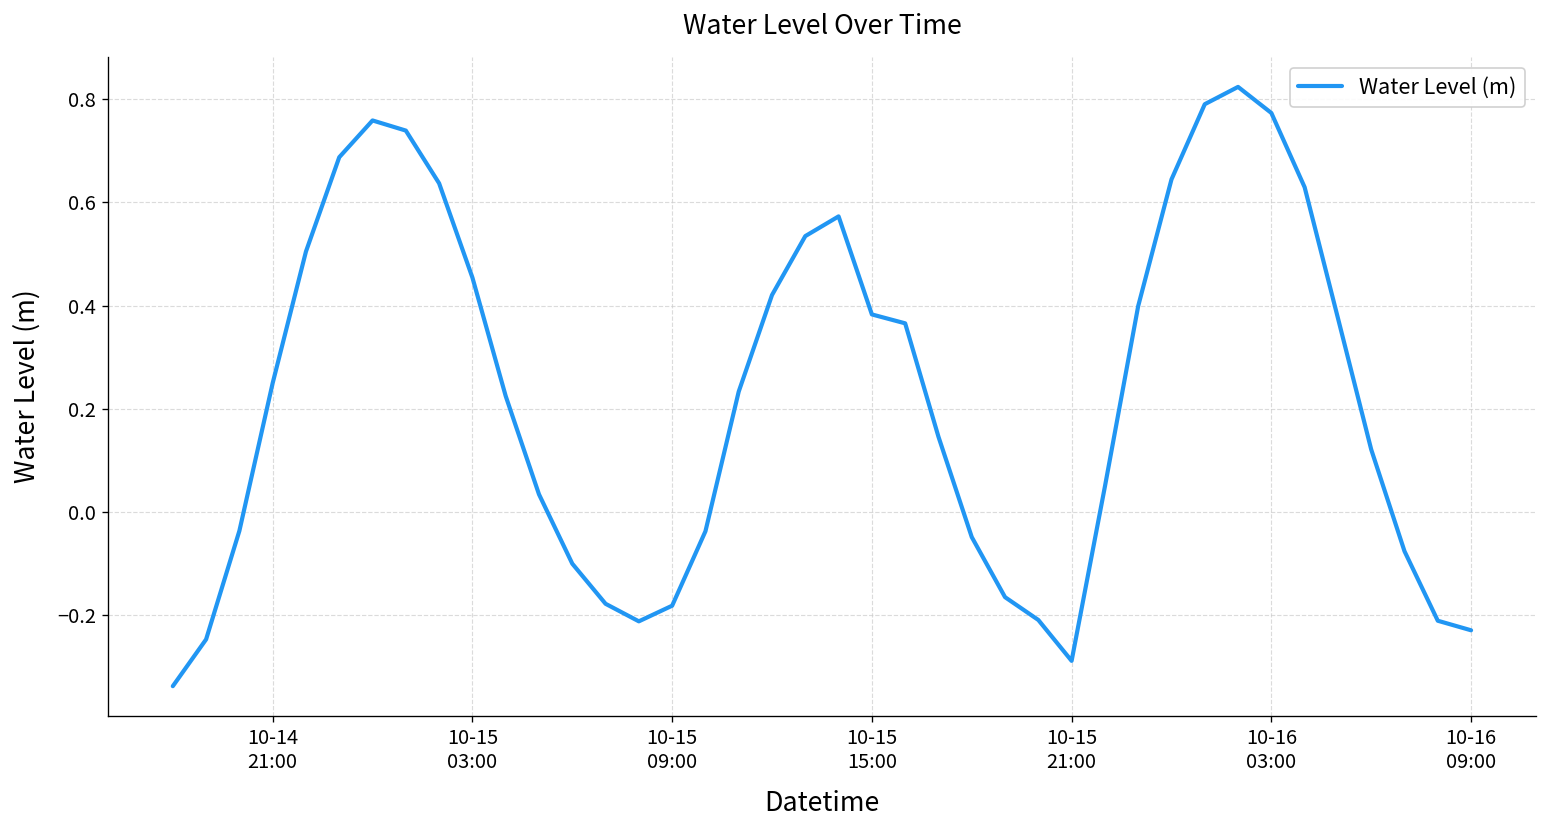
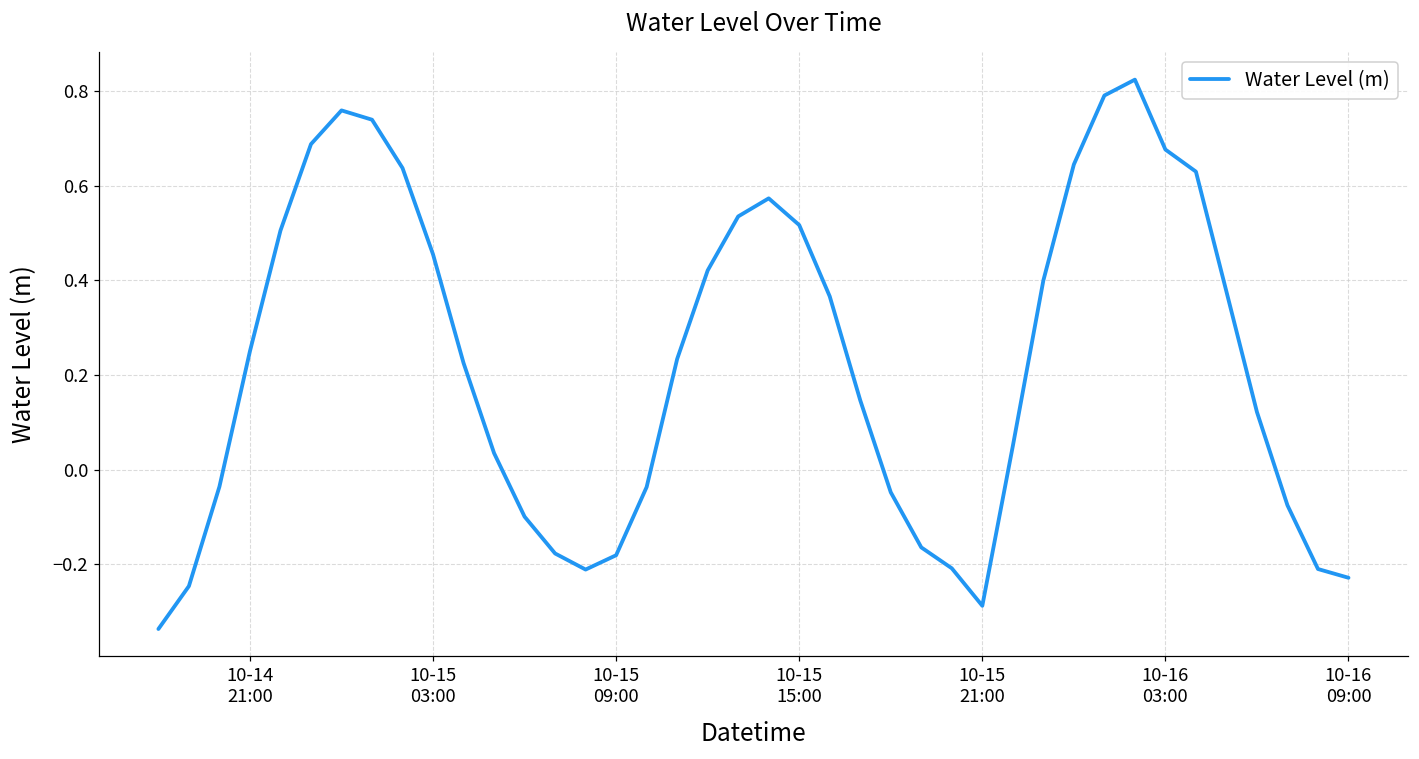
  {
    "10-14 21:00": 0.25,
    "10-15 03:00": 0.45,
    "10-15 09:00": -0.18,
-   "10-15 15:00": 0.38,
+   "10-15 15:00": 0.52,
    "10-15 21:00": -0.29,
-   "10-16 03:00": 0.77,
+   "10-16 03:00": 0.68,
    "10-16 09:00": -0.23
  }
